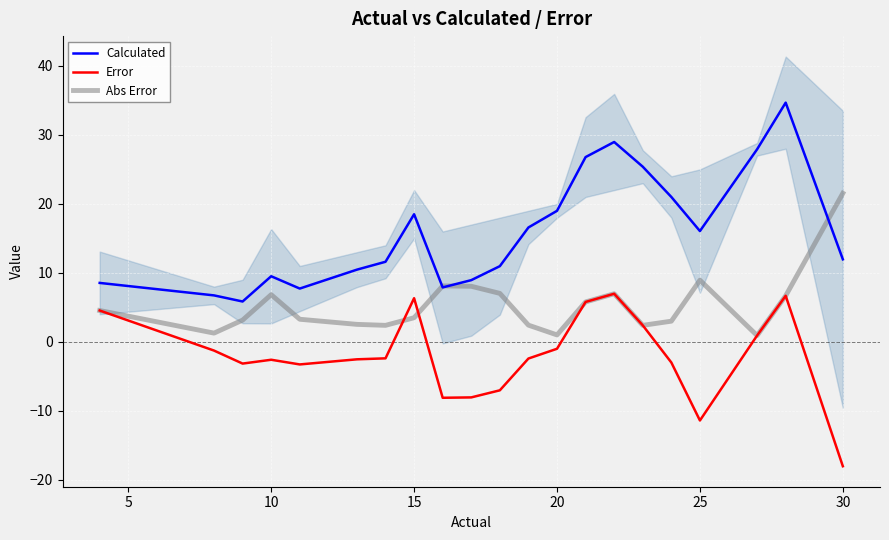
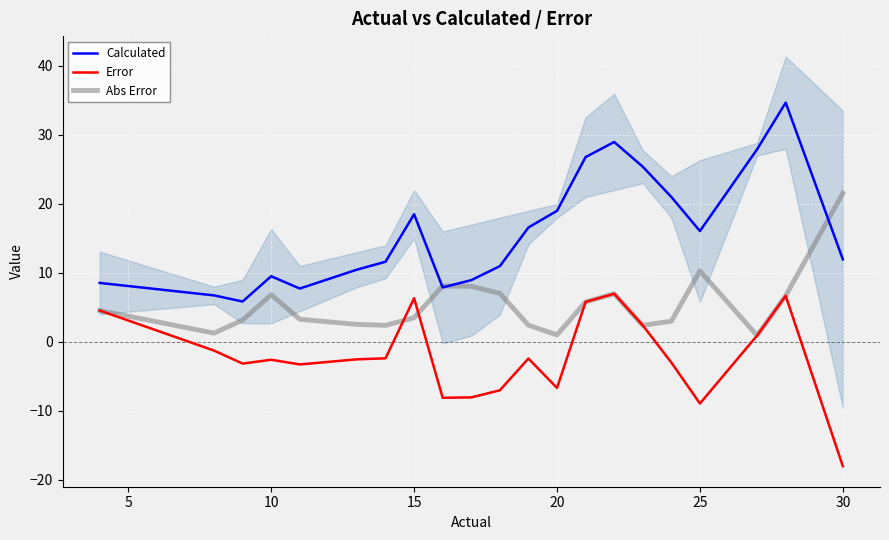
  {
    "Calculated": {
      "10": 10,
      "15": 18,
      "20": 19,
      "25": 16,
      "30": 12
    },
    "Error": {
      "10": -3,
      "15": 6,
-     "20": -1,
-     "25": -11,
+     "20": -7,
+     "25": -9,
      "30": -18
    },
    "Abs Error": {
      "10": 7,
      "15": 3,
      "20": 1,
-     "25": 9,
+     "25": 10,
      "30": 22
    }
  }
